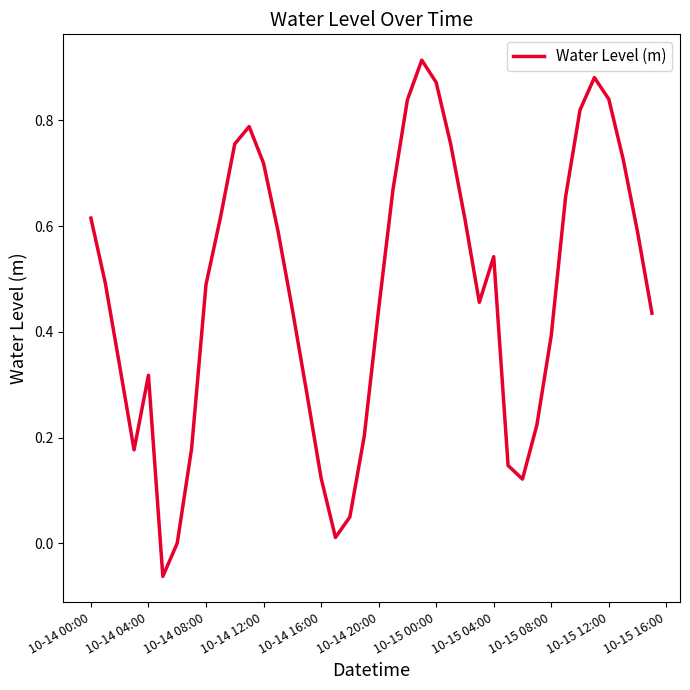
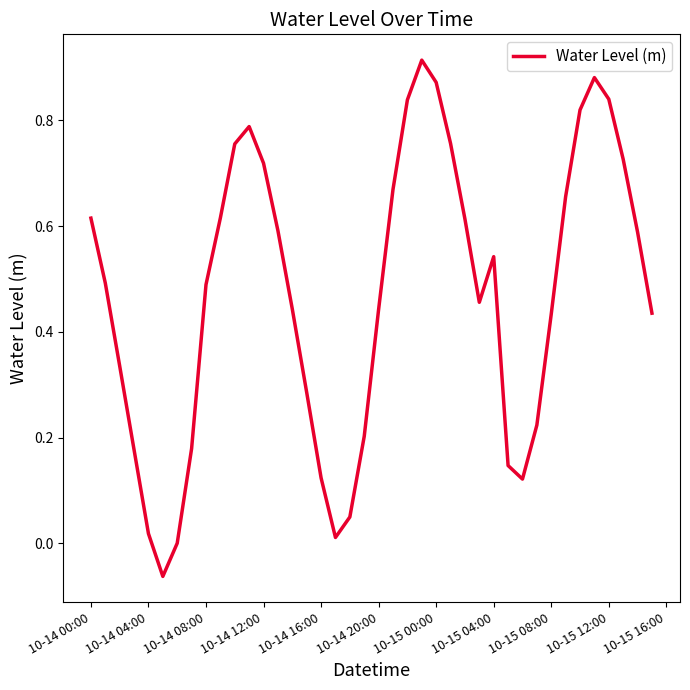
  {
    "10-14 00:00": 0.62,
-   "10-14 04:00": 0.32,
+   "10-14 04:00": 0.02,
    "10-14 08:00": 0.49,
    "10-14 12:00": 0.72,
    "10-14 16:00": 0.12,
    "10-14 20:00": 0.44,
    "10-15 00:00": 0.87,
    "10-15 04:00": 0.54,
-   "10-15 08:00": 0.39,
+   "10-15 08:00": 0.43,
    "10-15 12:00": 0.84
  }
